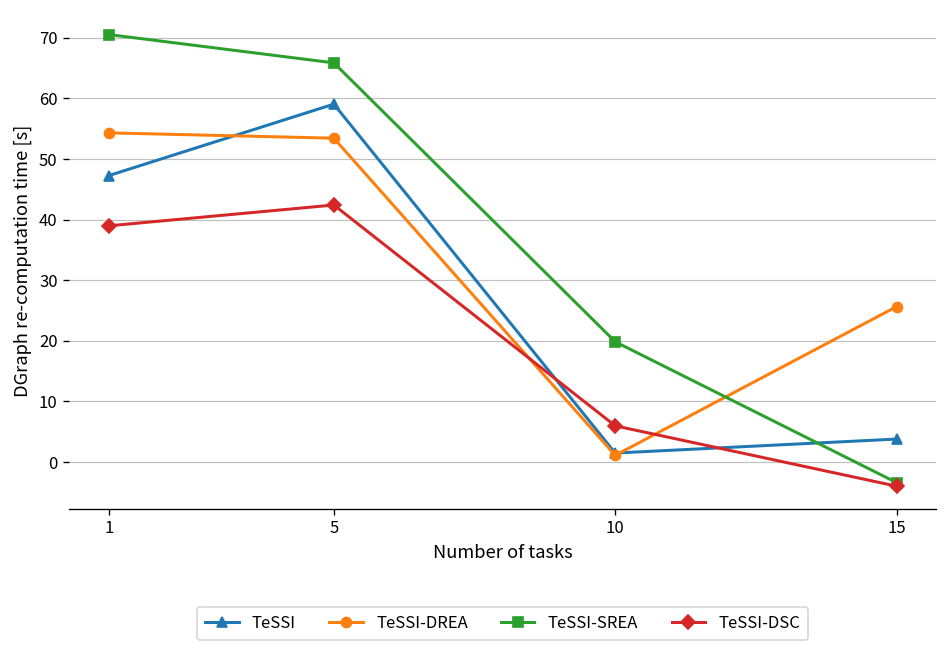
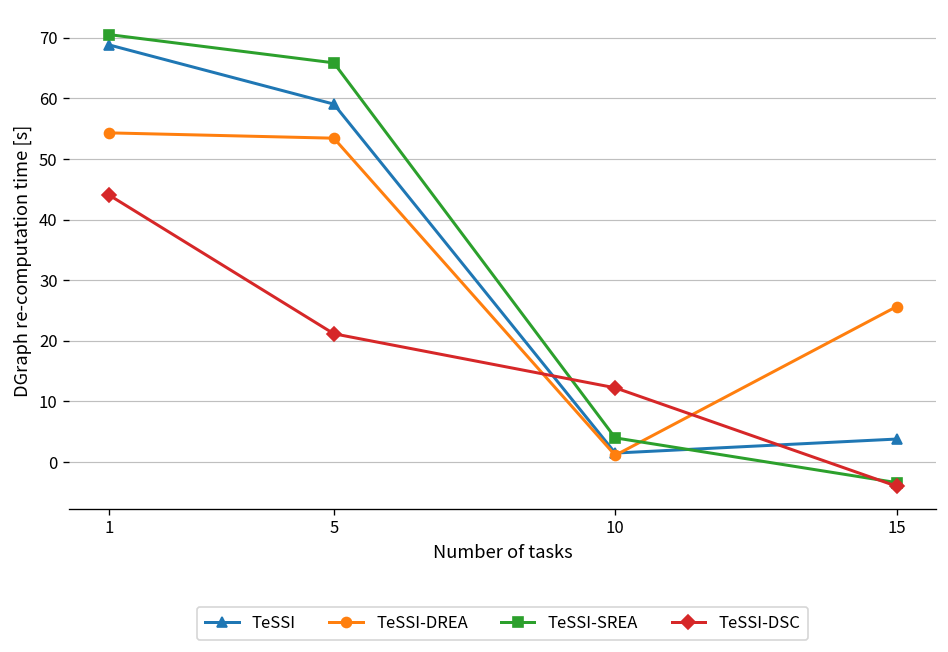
  {
    "TeSSI": {
-     "1": 47,
+     "1": 69,
      "5": 59,
      "15": 4
    },
    "TeSSI-DREA": {
      "1": 54,
      "5": 53,
      "15": 26
    },
    "TeSSI-SREA": {
      "1": 71,
      "5": 66,
-     "10": 20,
+     "10": 4,
      "15": -3
    },
    "TeSSI-DSC": {
-     "1": 39,
-     "5": 42,
-     "10": 6,
+     "1": 44,
+     "5": 21,
+     "10": 12,
      "15": -4
    }
  }
